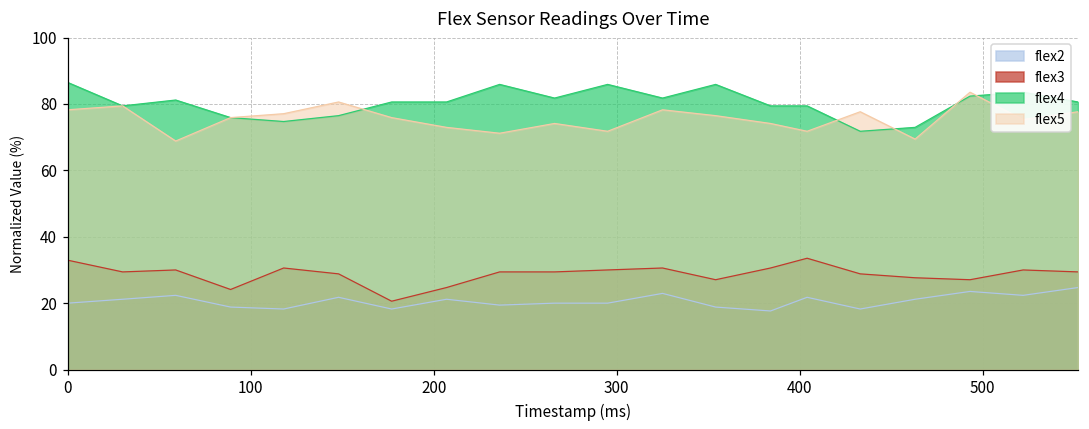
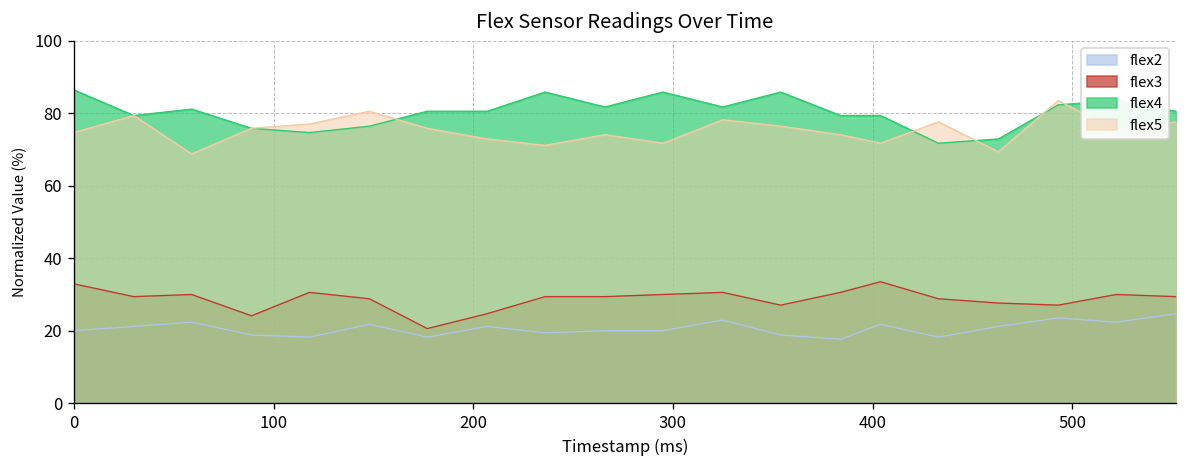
  {
    "flex2": {
      "0": 20
    },
    "flex3": {
      "0": 33
    },
    "flex4": {
      "0": 86
    },
    "flex5": {
-     "0": 78
+     "0": 75
    }
  }
